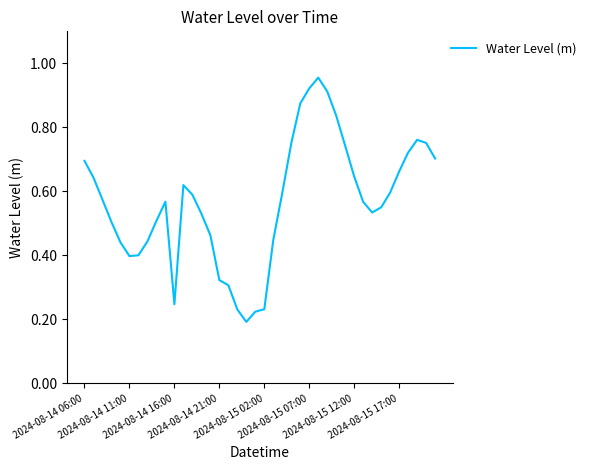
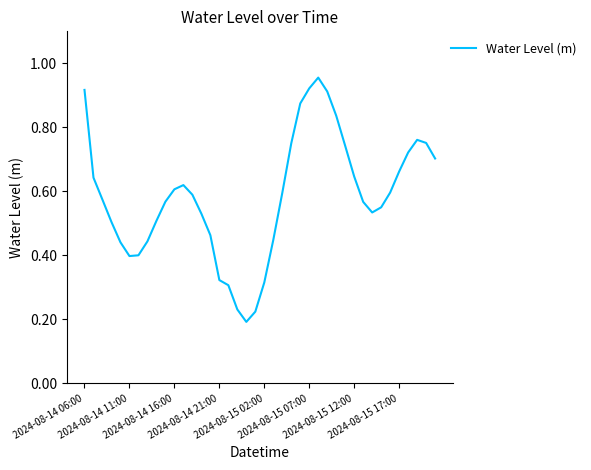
  {
-   "2024-08-14 06:00": 0.70,
+   "2024-08-14 06:00": 0.92,
    "2024-08-14 11:00": 0.40,
-   "2024-08-14 16:00": 0.25,
+   "2024-08-14 16:00": 0.61,
    "2024-08-14 21:00": 0.32,
-   "2024-08-15 02:00": 0.23,
+   "2024-08-15 02:00": 0.32,
    "2024-08-15 07:00": 0.92,
    "2024-08-15 12:00": 0.65,
    "2024-08-15 17:00": 0.66
  }
